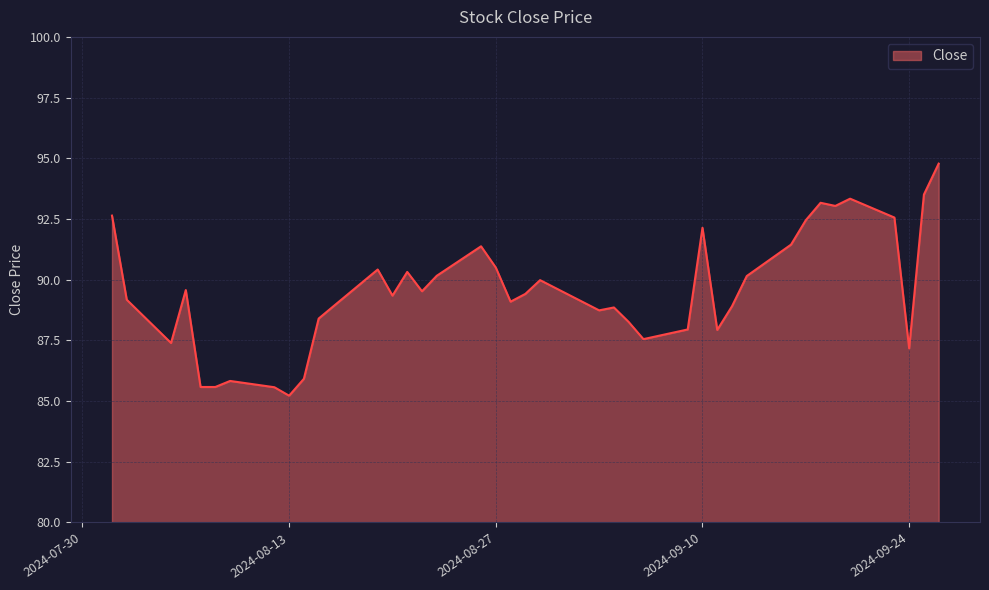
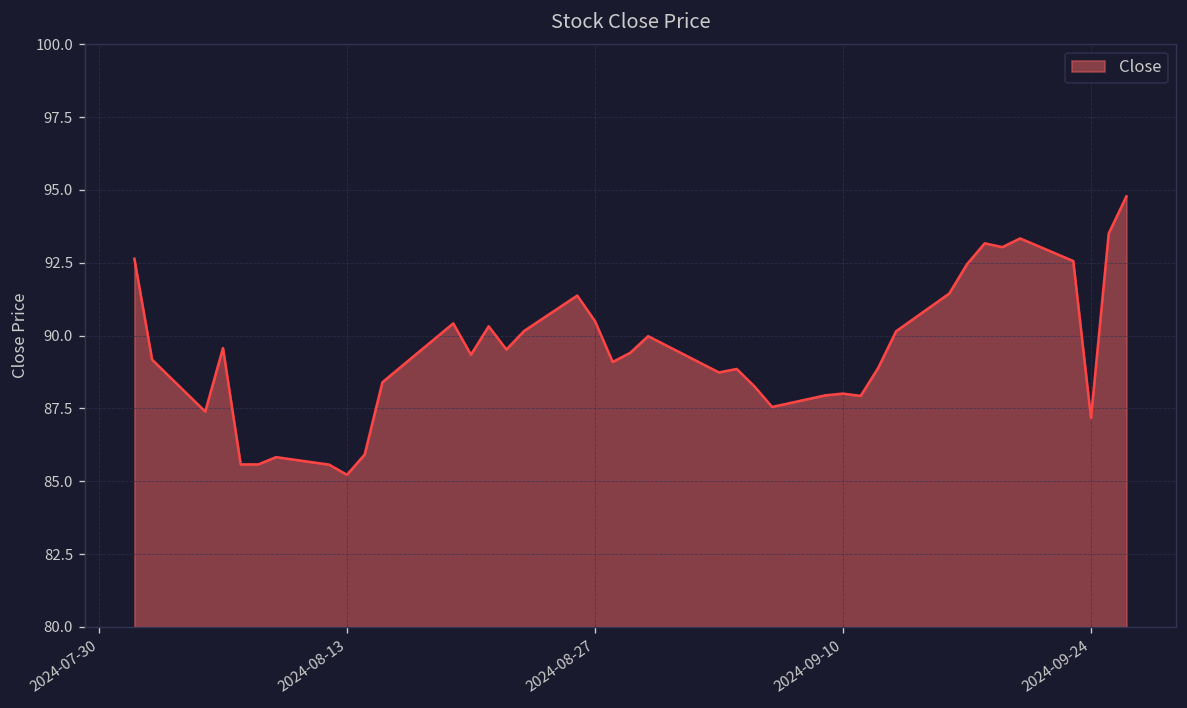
  {
    "2024-08-13": 85.2,
    "2024-08-27": 90.5,
-   "2024-09-10": 92.1,
+   "2024-09-10": 88.0,
    "2024-09-24": 87.2
  }
